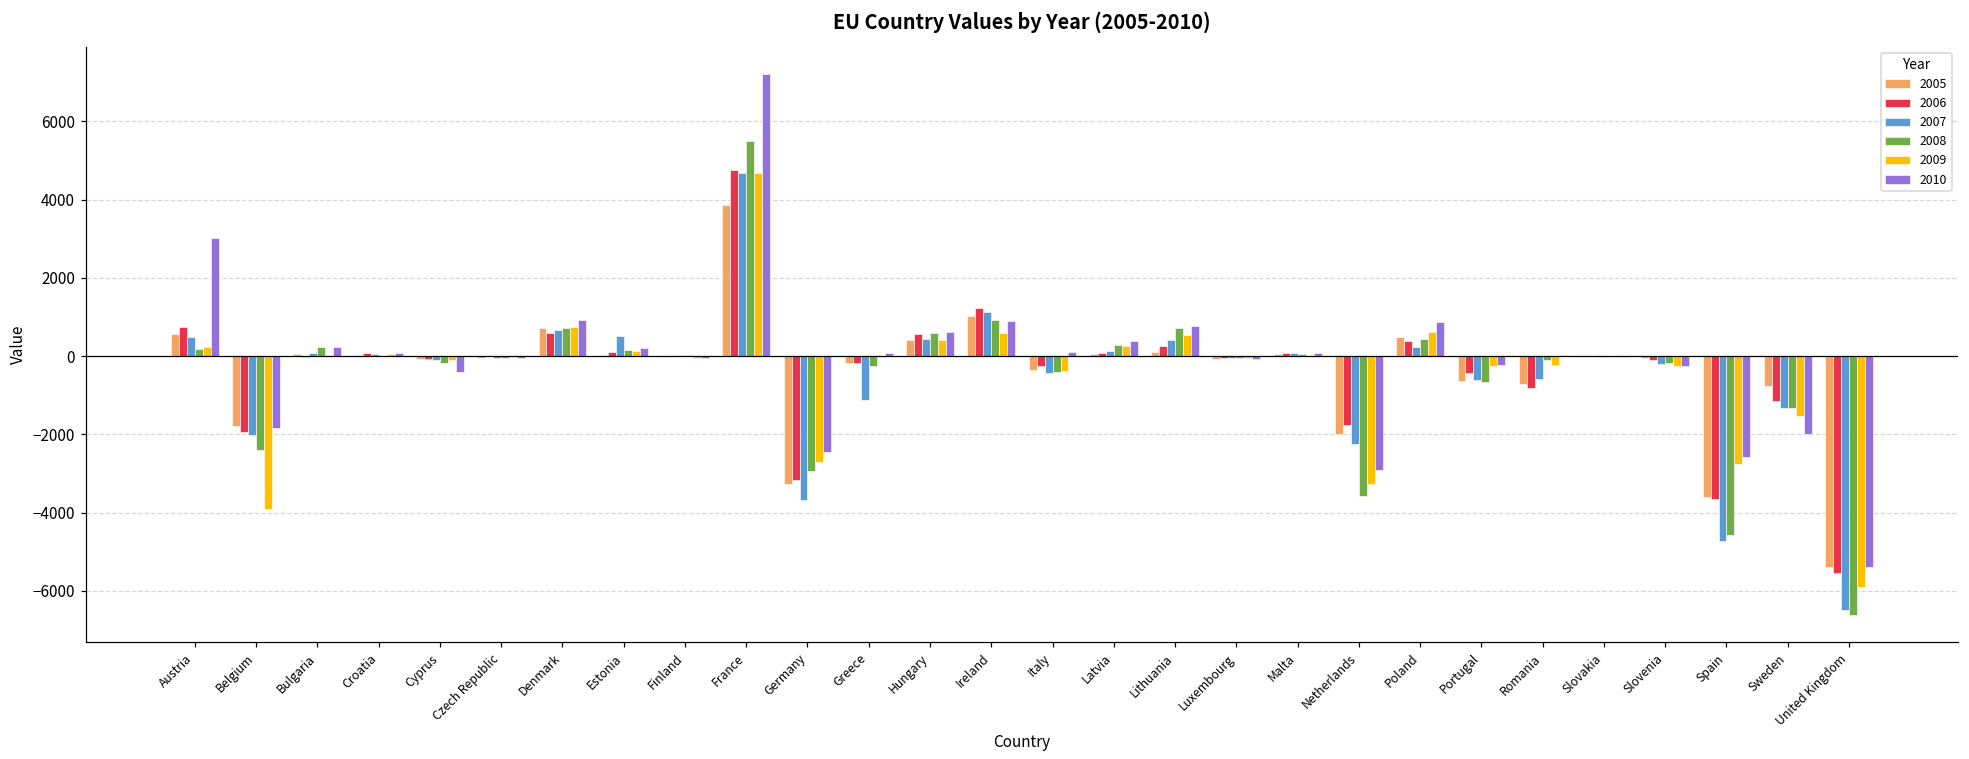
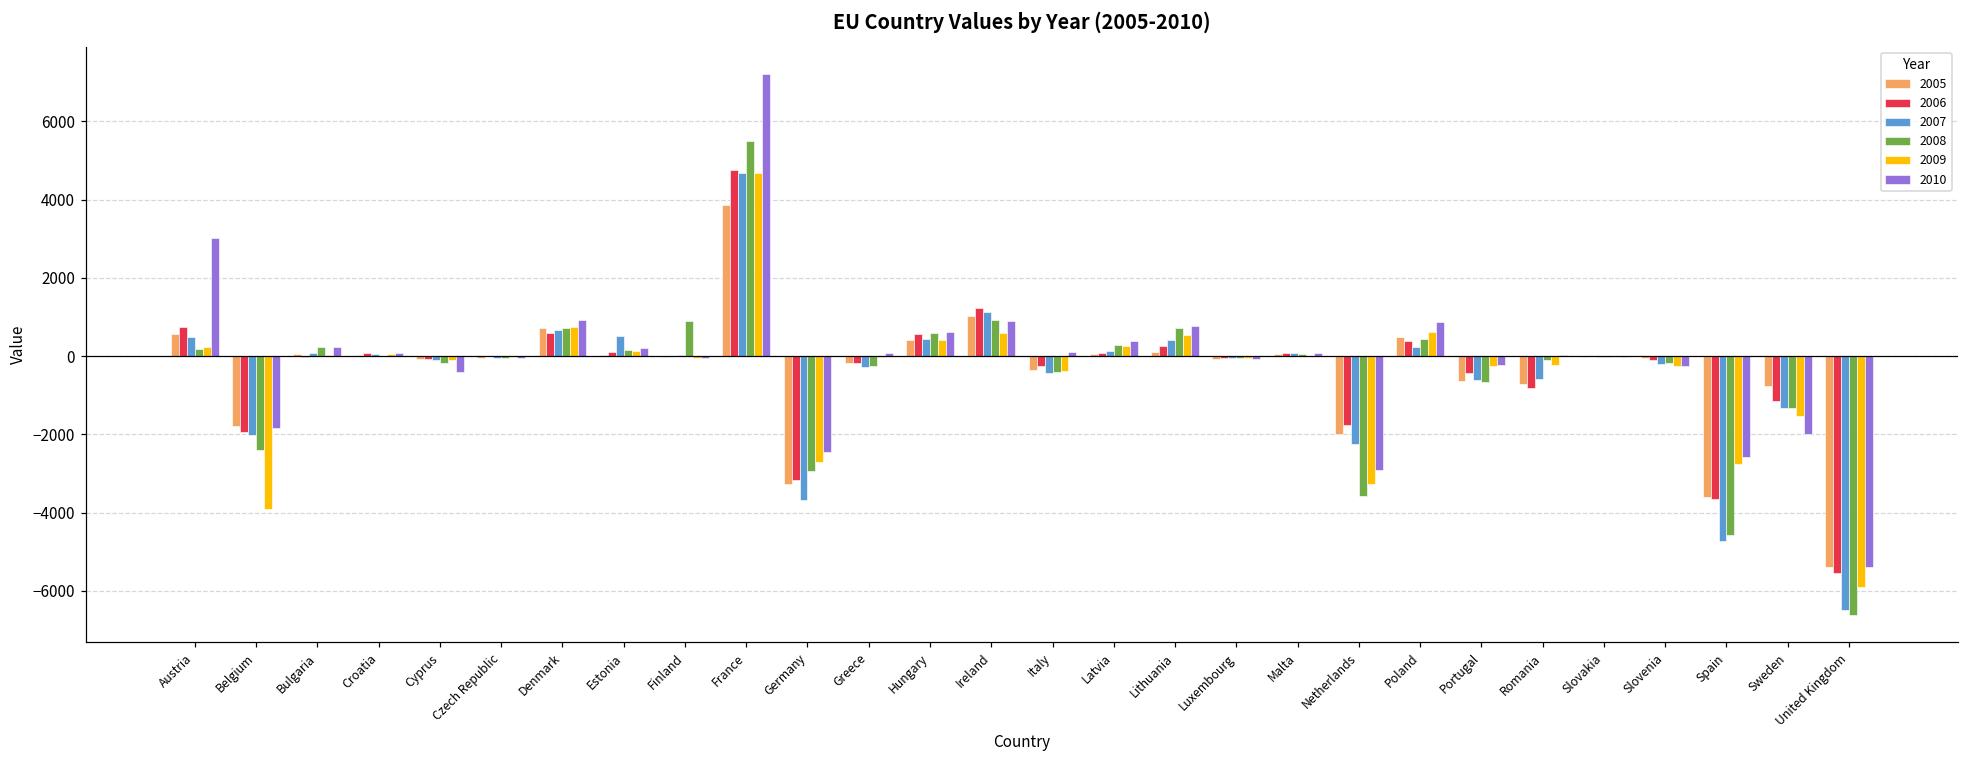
  {
    "2005": {
      "Austria": 600,
      "Belgium": -1800,
      "Denmark": 700,
      "France": 3900,
      "Germany": -3300,
      "Greece": -200,
      "Hungary": 400,
      "Ireland": 1000,
      "Italy": -400,
      "Lithuania": 100,
      "Netherlands": -2000,
      "Poland": 500,
      "Portugal": -600,
      "Romania": -700,
      "Spain": -3600,
      "Sweden": -800,
      "United Kingdom": -5400
    },
    "2006": {
      "Austria": 700,
      "Belgium": -1900,
      "Croatia": 100,
      "Cyprus": -100,
      "Denmark": 600,
      "Estonia": 100,
      "France": 4800,
      "Germany": -3200,
      "Greece": -200,
      "Hungary": 600,
      "Ireland": 1200,
      "Italy": -300,
      "Latvia": 100,
      "Lithuania": 300,
      "Malta": 100,
      "Netherlands": -1800,
      "Poland": 400,
      "Portugal": -400,
      "Romania": -800,
      "Slovenia": -100,
      "Spain": -3700,
      "Sweden": -1100,
      "United Kingdom": -5600
    },
    "2007": {
      "Austria": 500,
      "Belgium": -2000,
      "Bulgaria": 100,
      "Cyprus": -100,
      "Denmark": 700,
      "Estonia": 500,
      "France": 4700,
      "Germany": -3700,
-     "Greece": -1100,
+     "Greece": -300,
      "Hungary": 500,
      "Ireland": 1100,
      "Italy": -400,
      "Latvia": 100,
      "Lithuania": 400,
      "Malta": 100,
      "Netherlands": -2200,
      "Poland": 200,
      "Portugal": -600,
      "Romania": -600,
      "Slovenia": -200,
      "Spain": -4700,
      "Sweden": -1300,
      "United Kingdom": -6500
    },
    "2008": {
      "Austria": 200,
      "Belgium": -2400,
      "Bulgaria": 200,
      "Cyprus": -200,
      "Denmark": 700,
      "Estonia": 200,
-     "Finland": 0,
+     "Finland": 900,
      "France": 5500,
      "Germany": -2900,
      "Greece": -200,
      "Hungary": 600,
      "Ireland": 900,
      "Italy": -400,
      "Latvia": 300,
      "Lithuania": 700,
      "Netherlands": -3600,
      "Poland": 400,
      "Portugal": -700,
      "Romania": -100,
      "Slovenia": -200,
      "Spain": -4600,
      "Sweden": -1300,
      "United Kingdom": -6600
    },
    "2009": {
      "Austria": 200,
      "Belgium": -3900,
      "Cyprus": -100,
      "Denmark": 700,
      "Estonia": 100,
      "France": 4700,
      "Germany": -2700,
      "Hungary": 400,
      "Ireland": 600,
      "Italy": -400,
      "Latvia": 300,
      "Lithuania": 500,
      "Netherlands": -3300,
      "Poland": 600,
      "Portugal": -200,
      "Romania": -200,
      "Slovenia": -300,
      "Spain": -2700,
      "Sweden": -1500,
      "United Kingdom": -5900
    },
    "2010": {
      "Austria": 3000,
      "Belgium": -1800,
      "Bulgaria": 200,
      "Croatia": 100,
      "Cyprus": -400,
      "Denmark": 900,
      "Estonia": 200,
      "France": 7200,
      "Germany": -2500,
      "Greece": 100,
      "Hungary": 600,
      "Ireland": 900,
      "Italy": 100,
      "Latvia": 400,
      "Lithuania": 800,
      "Luxembourg": -100,
      "Netherlands": -2900,
      "Poland": 900,
      "Portugal": -200,
      "Slovenia": -200,
      "Spain": -2600,
      "Sweden": -2000,
      "United Kingdom": -5400
    }
  }
